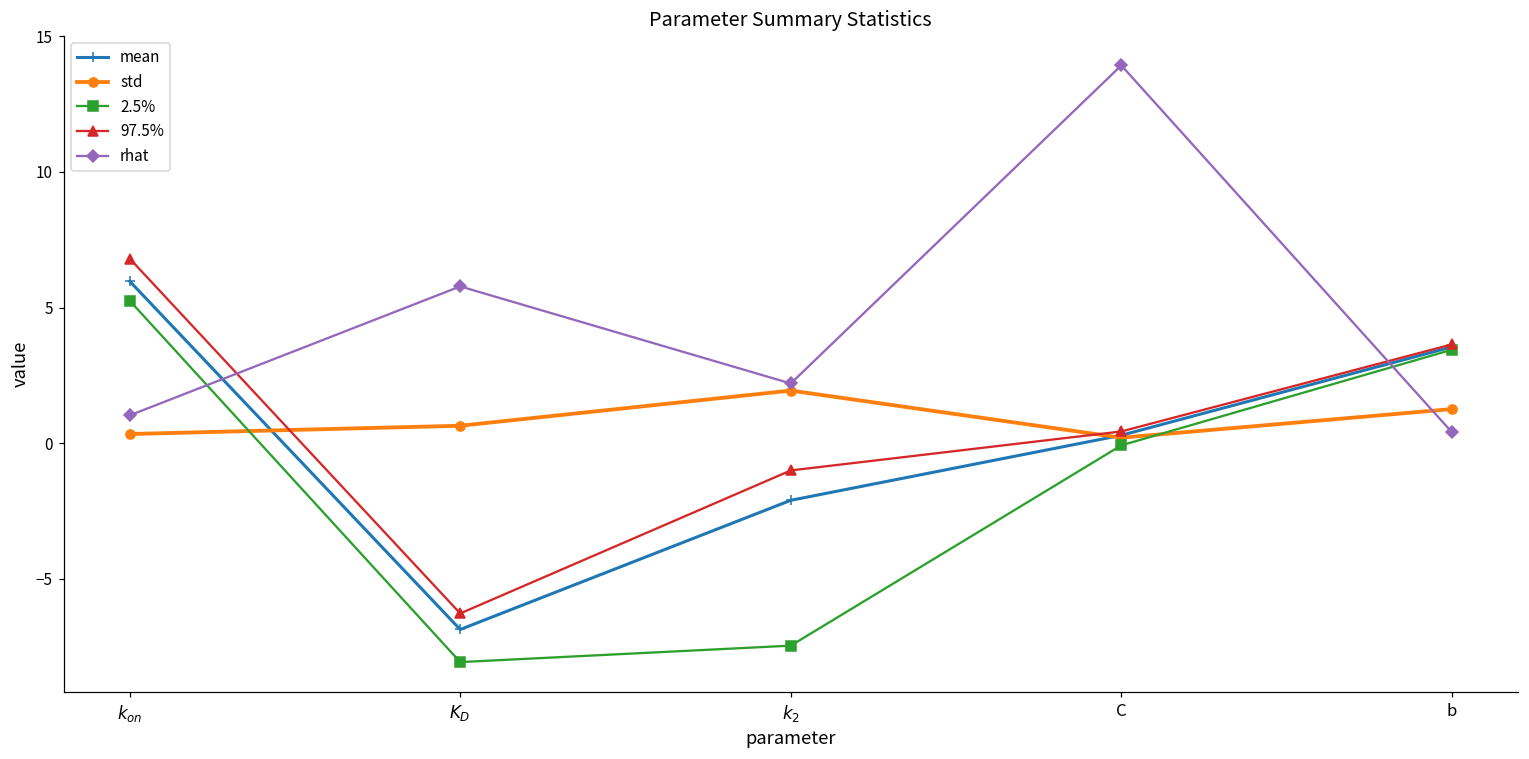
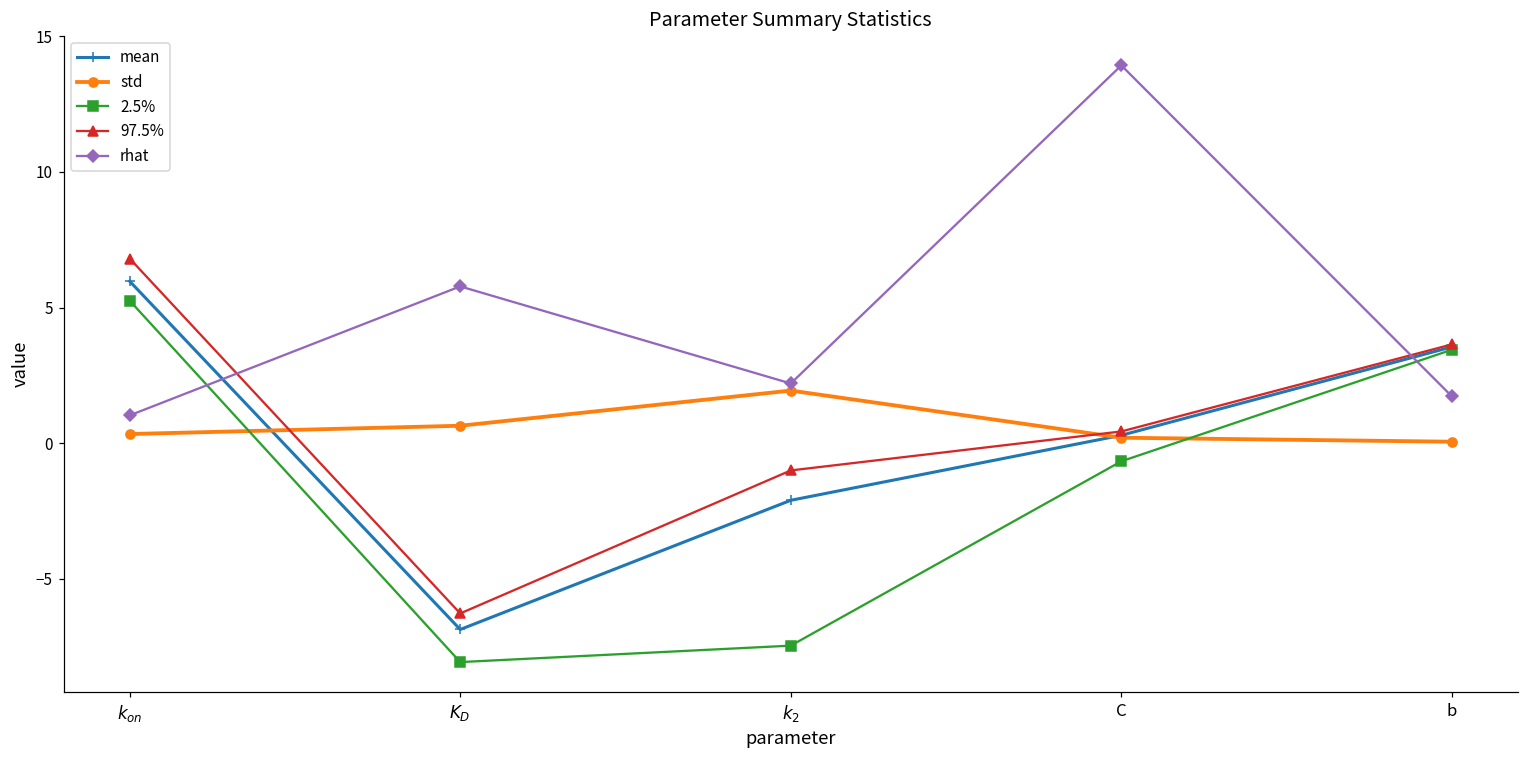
  {
    "std": {
-     "b": 1.3
+     "b": 0.1
    },
    "2.5%": {
-     "C": -0.1
+     "C": -0.7
    },
    "97.5%": {
      "C": 0.4
    },
    "rhat": {
      "C": 13.9,
-     "b": 0.4
+     "b": 1.7
    }
  }
